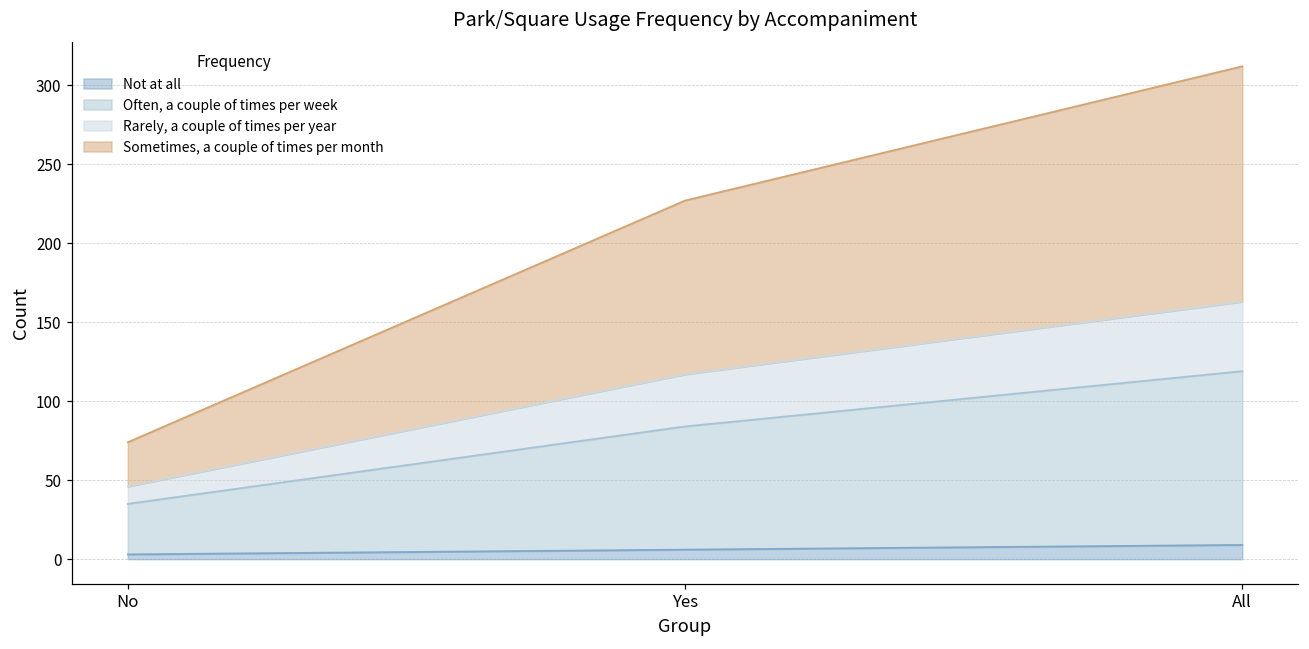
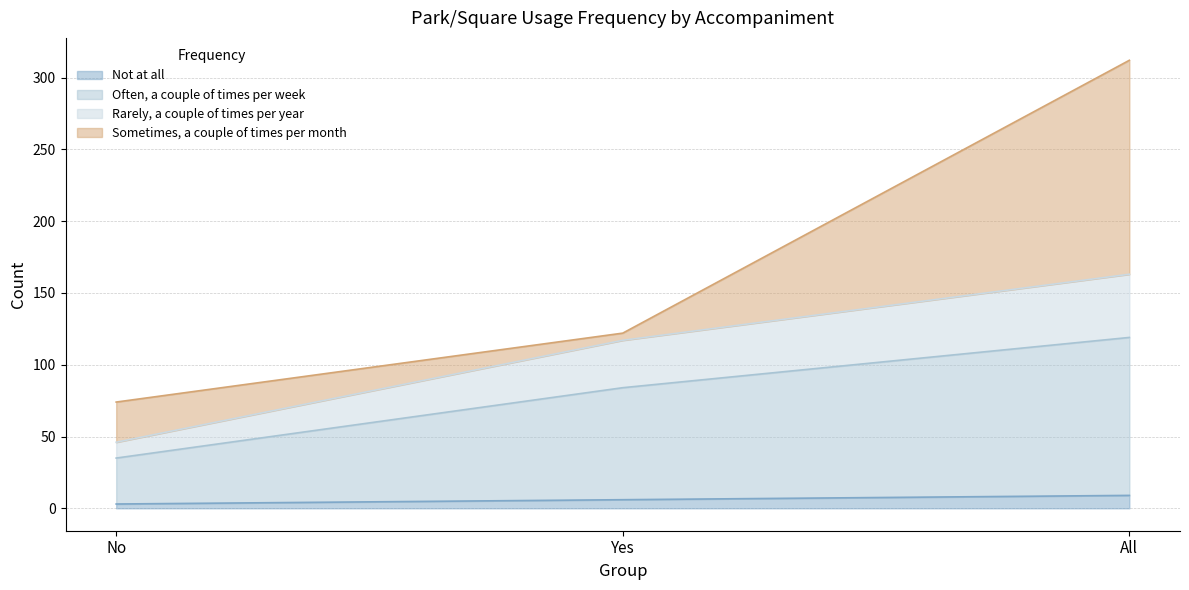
  {
    "Sometimes, a couple of times per month": {
      "No": 28,
-     "Yes": 110,
+     "Yes": 5,
      "All": 149
    }
  }
